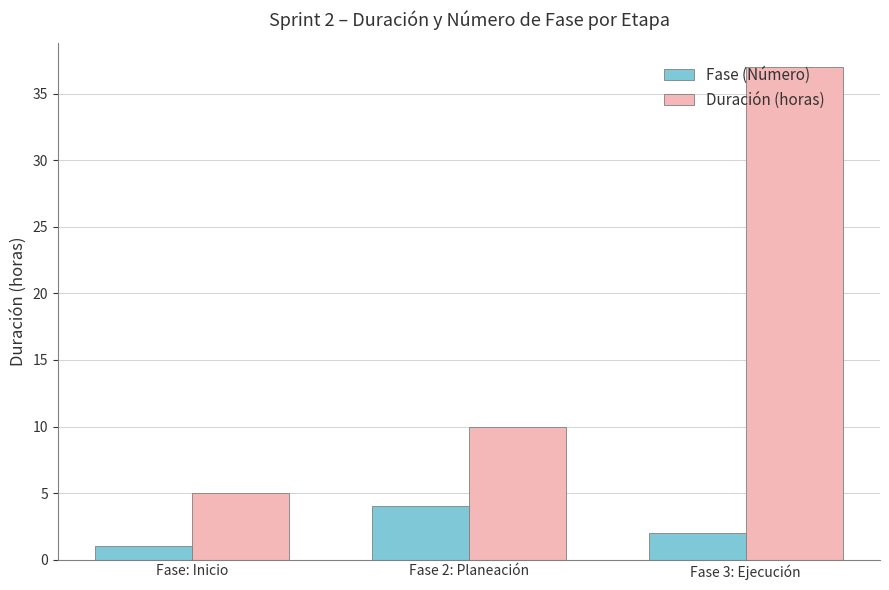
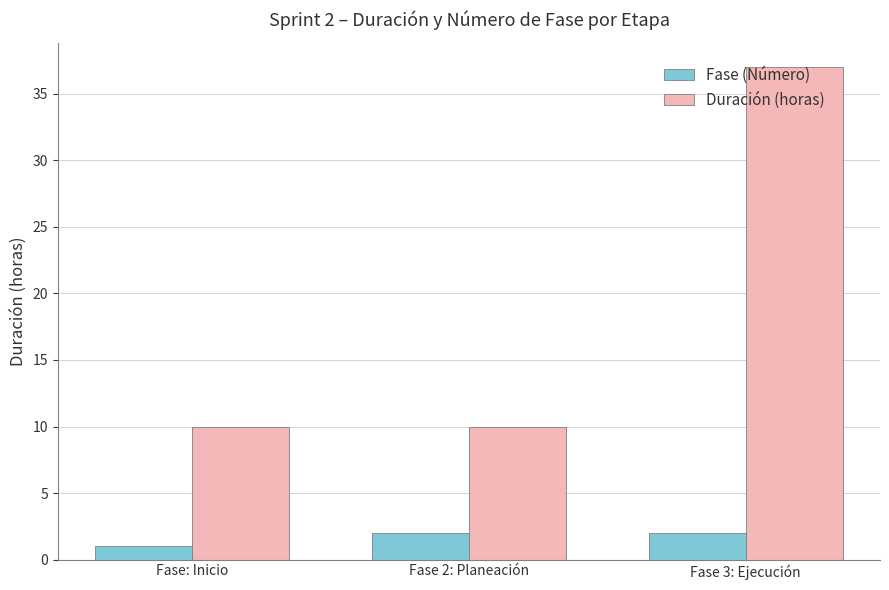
  {
    "Fase (Número)": {
      "Fase: Inicio": 1,
-     "Fase 2: Planeación": 4,
+     "Fase 2: Planeación": 2,
      "Fase 3: Ejecución": 2
    },
    "Duración (horas)": {
-     "Fase: Inicio": 5,
+     "Fase: Inicio": 10,
      "Fase 2: Planeación": 10,
      "Fase 3: Ejecución": 37
    }
  }
